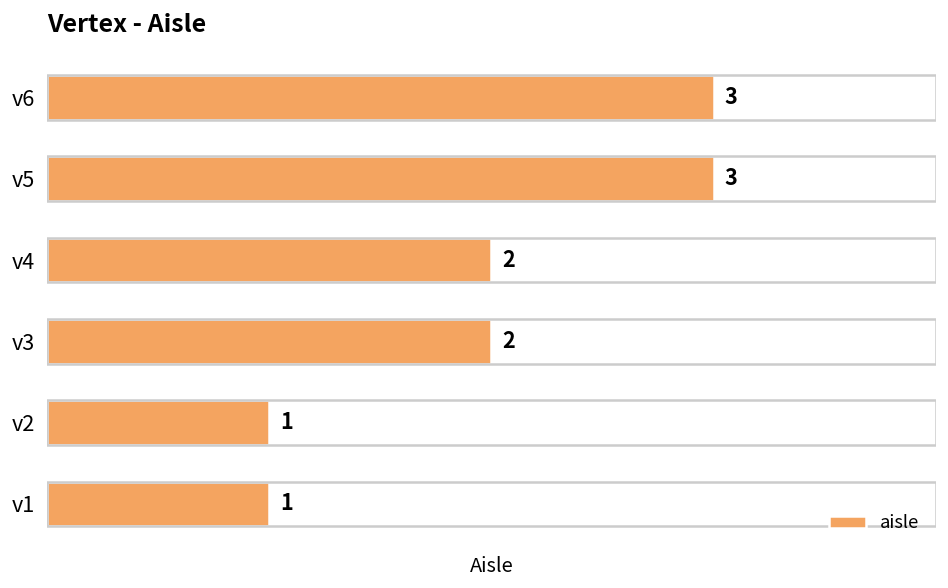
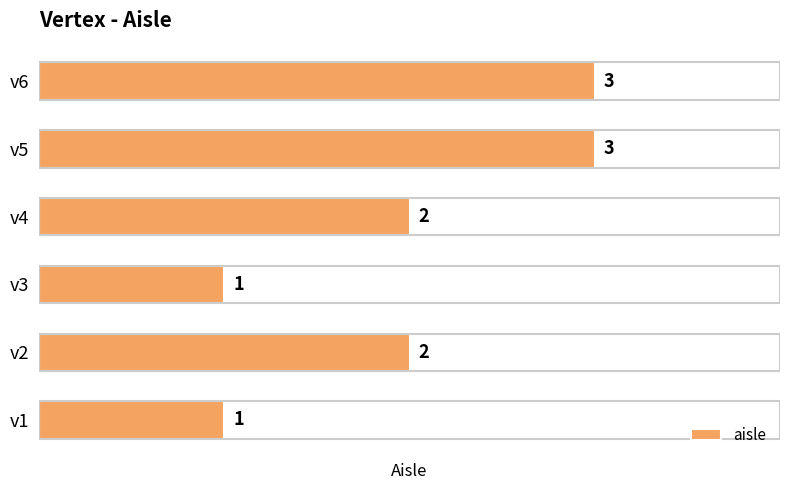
  {
    "v6": 3,
    "v5": 3,
    "v4": 2,
-   "v3": 2,
-   "v2": 1,
+   "v3": 1,
+   "v2": 2,
    "v1": 1
  }
